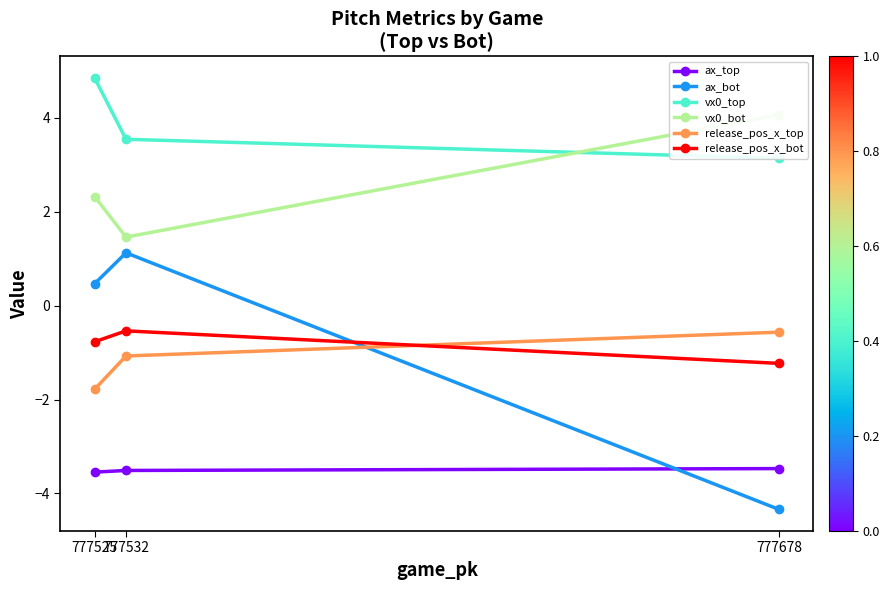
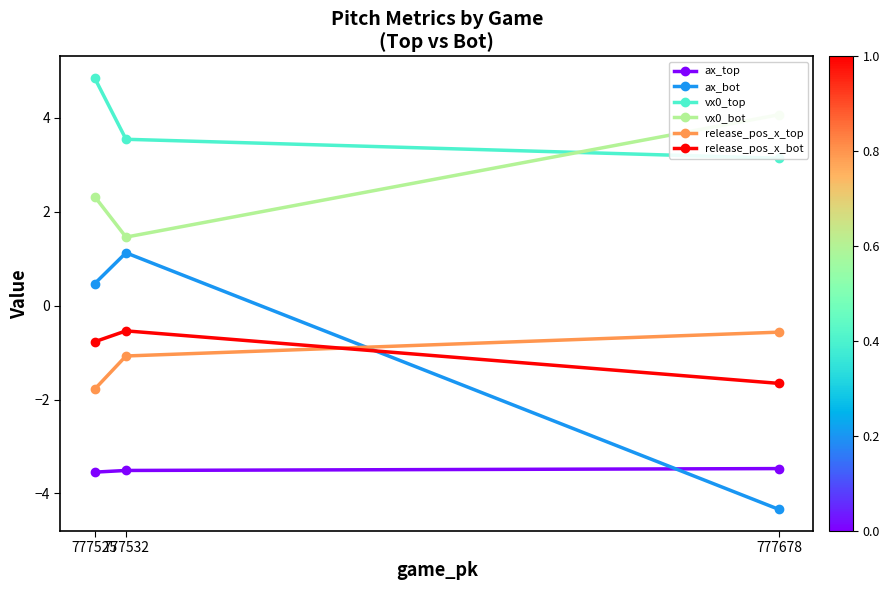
  {
    "ax_top": {
      "777678": -3.5
    },
    "ax_bot": {
      "777678": -4.3
    },
    "release_pos_x_top": {
      "777678": -0.6
    },
    "release_pos_x_bot": {
-     "777678": -1.2
+     "777678": -1.7
    }
  }
